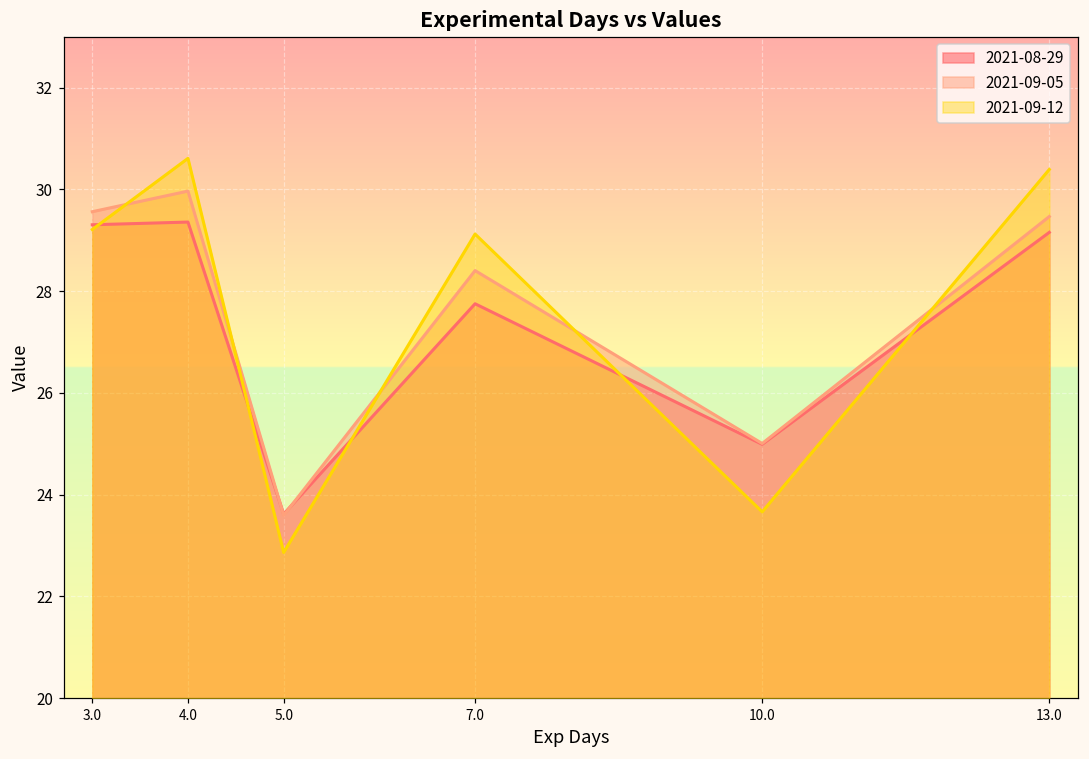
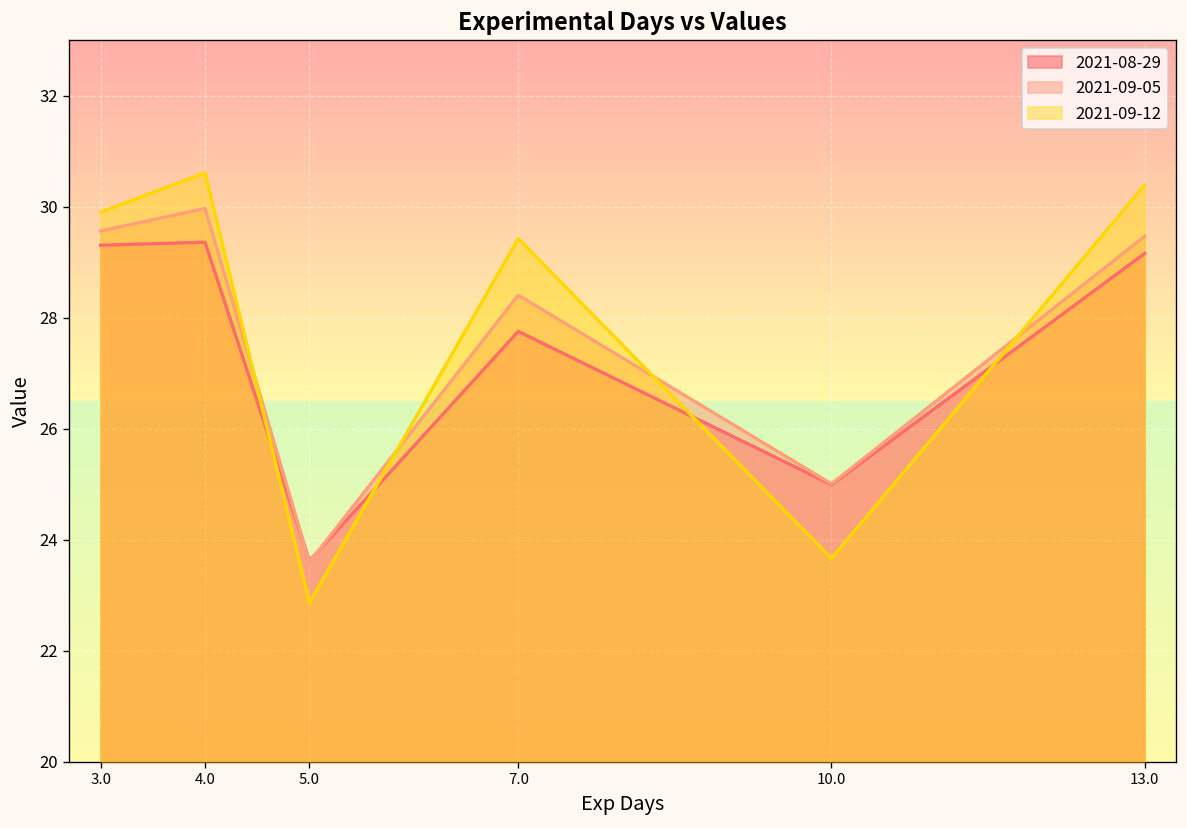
  {
    "2021-09-12": {
-     "3.0": 29.2,
+     "3.0": 29.9,
      "4.0": 30.6,
      "5.0": 22.9,
-     "7.0": 29.1,
+     "7.0": 29.4,
      "10.0": 23.7,
      "13.0": 30.4
    }
  }
